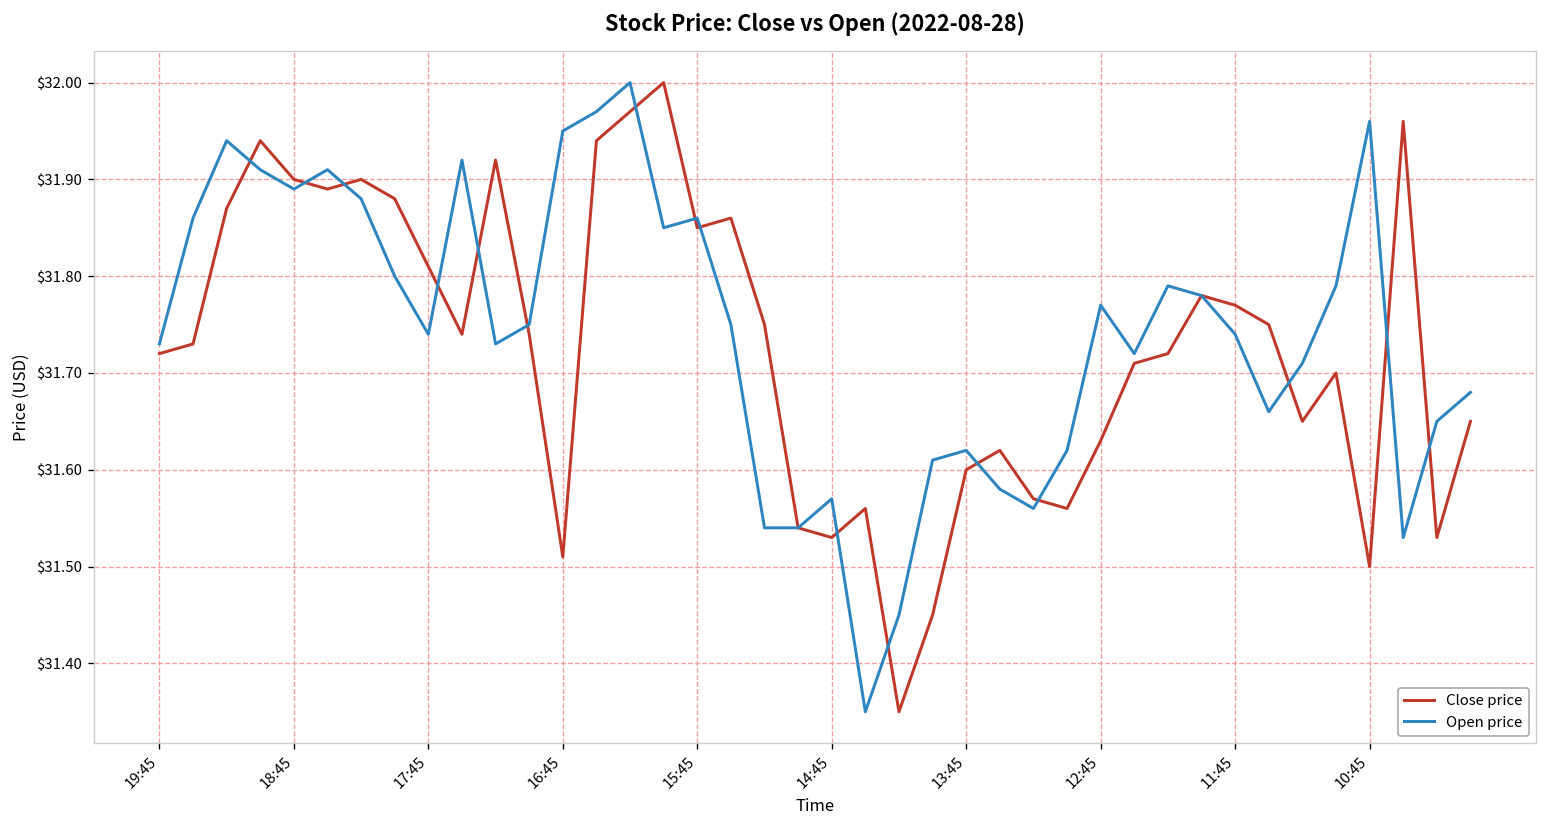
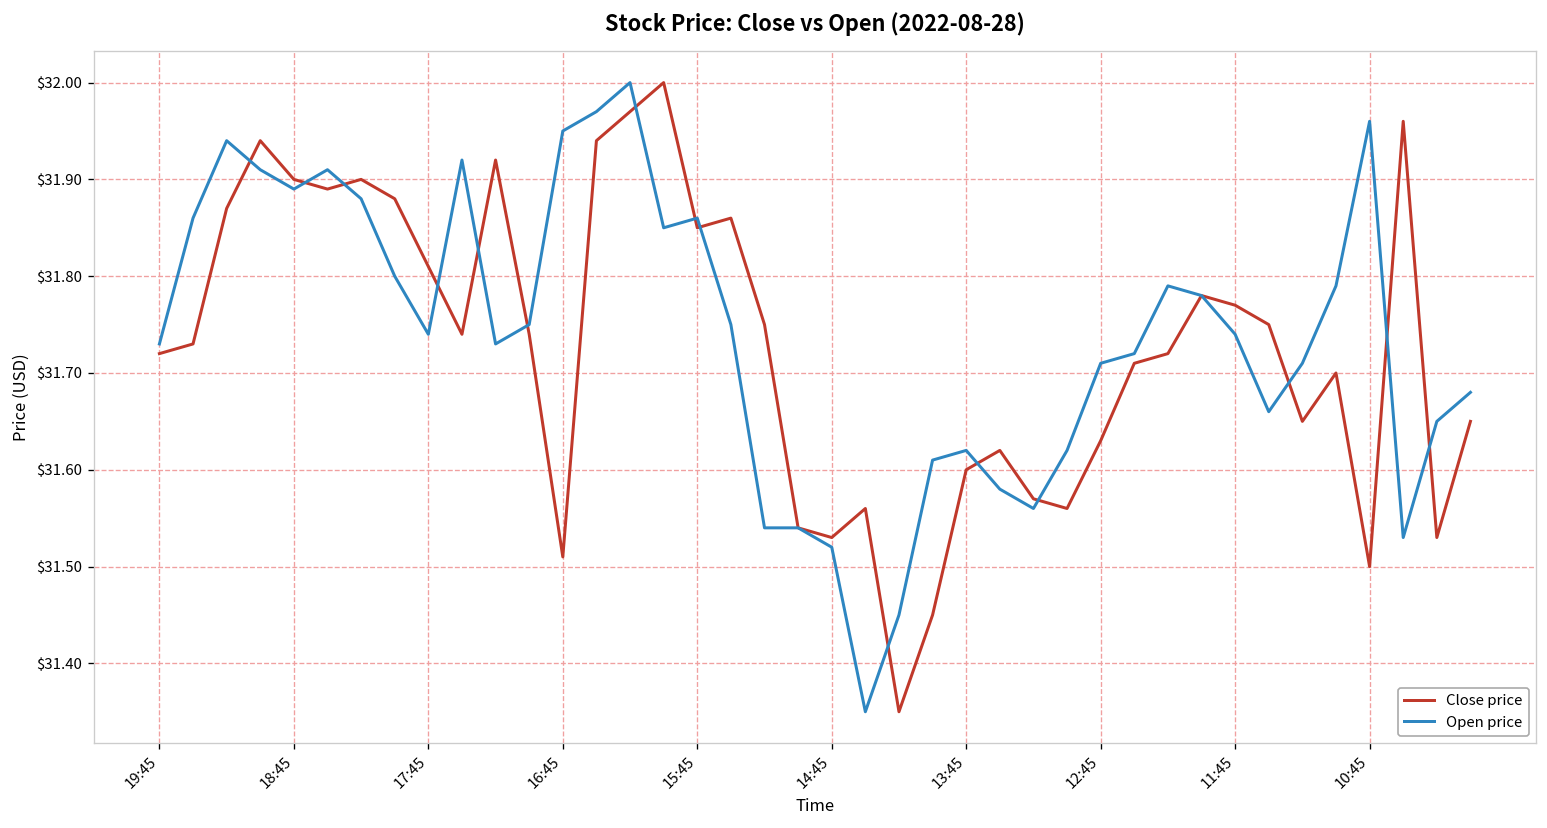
  {
    "Close price": {
      "19:45": "$31.72",
      "18:45": "$31.90",
      "17:45": "$31.81",
      "16:45": "$31.51",
      "15:45": "$31.85",
      "14:45": "$31.53",
      "13:45": "$31.60",
      "12:45": "$31.63",
      "11:45": "$31.77",
      "10:45": "$31.50"
    },
    "Open price": {
      "19:45": "$31.73",
      "18:45": "$31.89",
      "17:45": "$31.74",
      "16:45": "$31.95",
      "15:45": "$31.86",
-     "14:45": "$31.57",
+     "14:45": "$31.52",
      "13:45": "$31.62",
-     "12:45": "$31.77",
+     "12:45": "$31.71",
      "11:45": "$31.74",
      "10:45": "$31.96"
    }
  }
